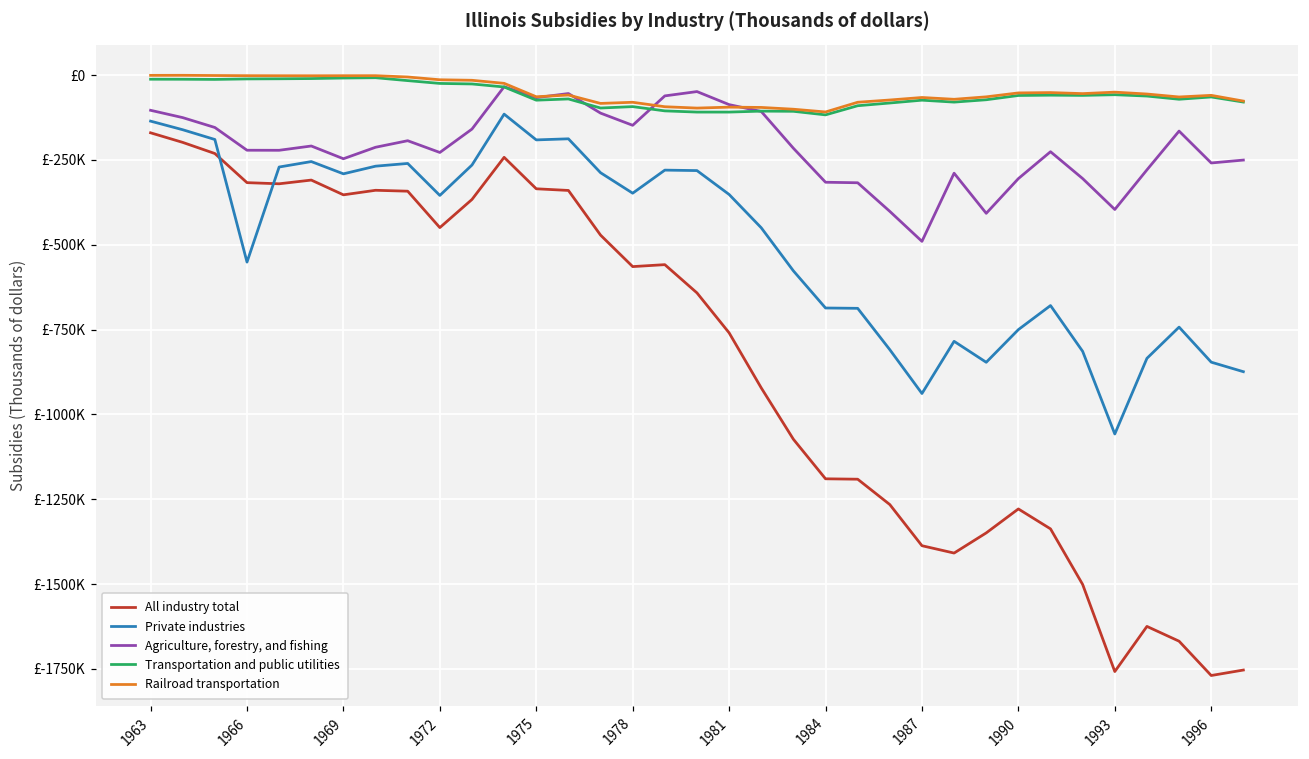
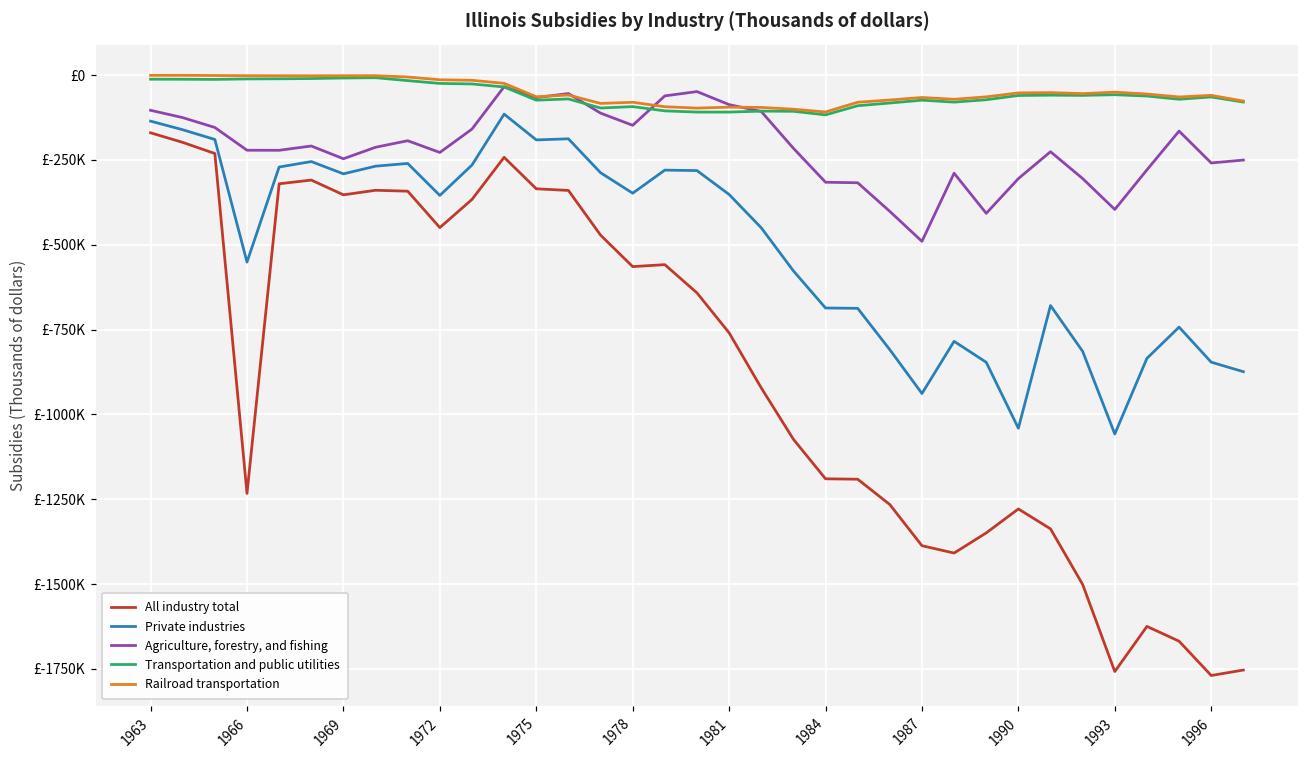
  {
    "All industry total": {
      "1963": "£-170000",
-     "1966": "£-320000",
+     "1966": "£-1230000",
      "1969": "£-350000",
      "1972": "£-450000",
      "1975": "£-340000",
      "1978": "£-560000",
      "1981": "£-760000",
      "1984": "£-1190000",
      "1987": "£-1390000",
      "1990": "£-1280000",
      "1993": "£-1760000",
      "1996": "£-1770000"
    },
    "Private industries": {
      "1963": "£-140000",
      "1966": "£-550000",
      "1969": "£-290000",
      "1972": "£-350000",
      "1975": "£-190000",
      "1978": "£-350000",
      "1981": "£-350000",
      "1984": "£-690000",
      "1987": "£-940000",
-     "1990": "£-750000",
+     "1990": "£-1040000",
      "1993": "£-1060000",
      "1996": "£-850000"
    },
    "Agriculture, forestry, and fishing": {
      "1963": "£-100000",
      "1966": "£-220000",
      "1969": "£-250000",
      "1972": "£-230000",
      "1978": "£-150000",
      "1984": "£-320000",
      "1987": "£-490000",
      "1990": "£-310000",
      "1993": "£-400000",
      "1996": "£-260000"
    },
    "Transportation and public utilities": {
      "1963": "£-10000",
      "1966": "£-10000",
      "1972": "£-20000",
      "1978": "£-90000",
      "1981": "£-110000",
      "1984": "£-120000"
    },
    "Railroad transportation": {
      "1963": "£0",
      "1966": "£0",
      "1972": "£-10000",
      "1978": "£-80000",
      "1984": "£-110000"
    }
  }
